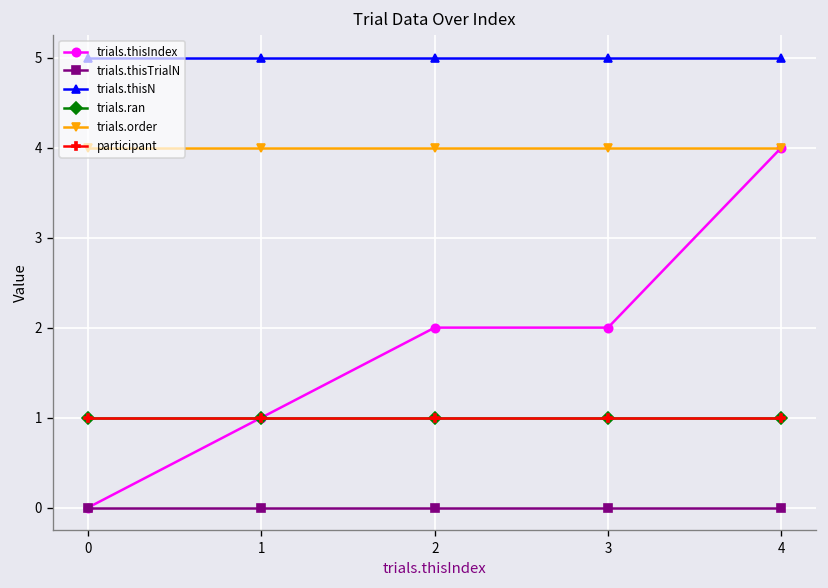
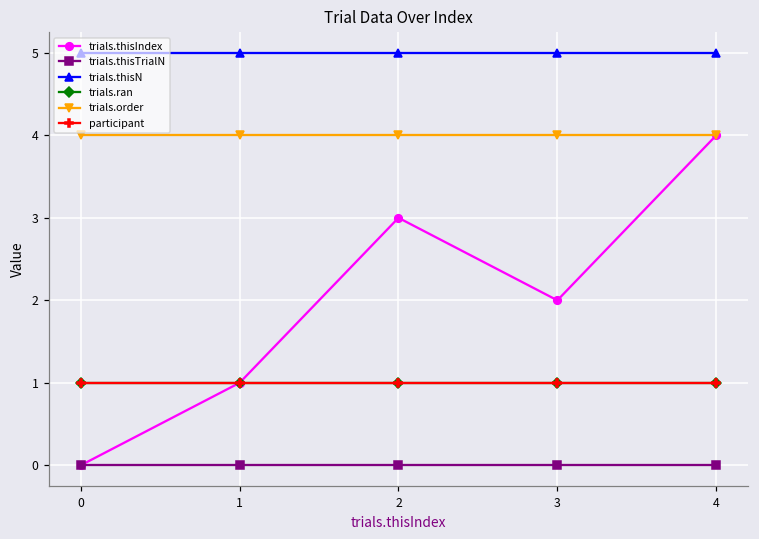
  {
    "trials.thisIndex": {
-     "2": 2,
+     "2": 3,
      "3": 2
    },
    "trials.thisTrialN": {
      "1": 0,
      "2": 0,
      "3": 0,
      "4": 0
    },
    "trials.thisN": {
      "1": 5,
      "2": 5,
      "3": 5,
      "4": 5
    },
    "participant": {
      "0": 1,
      "2": 1,
      "3": 1,
      "4": 1
    },
    "trials.order": {
      "1": 4,
      "2": 4,
      "3": 4
    }
  }
